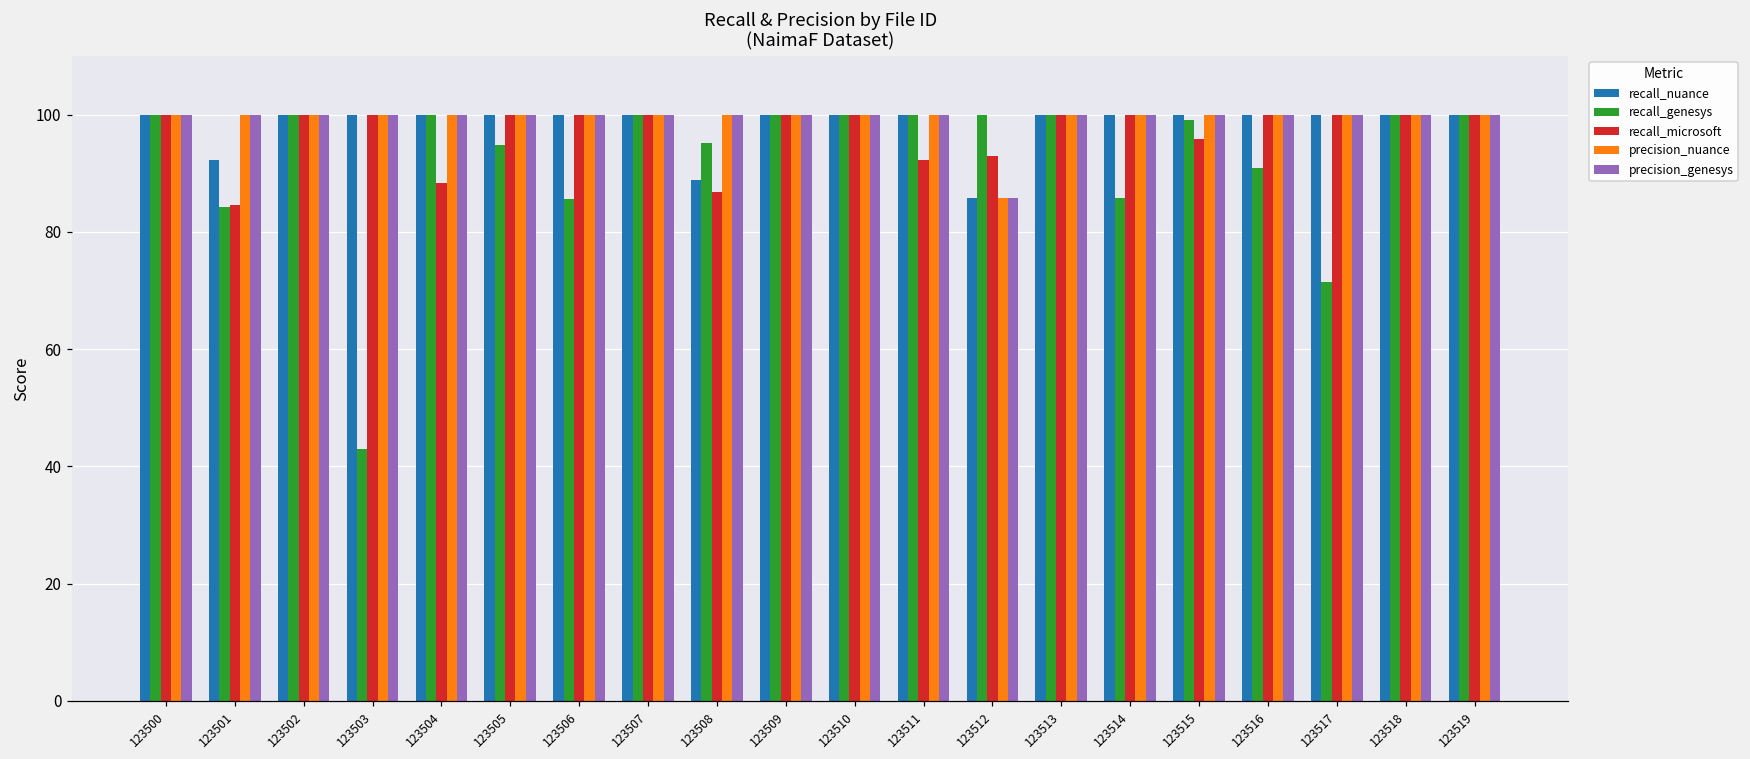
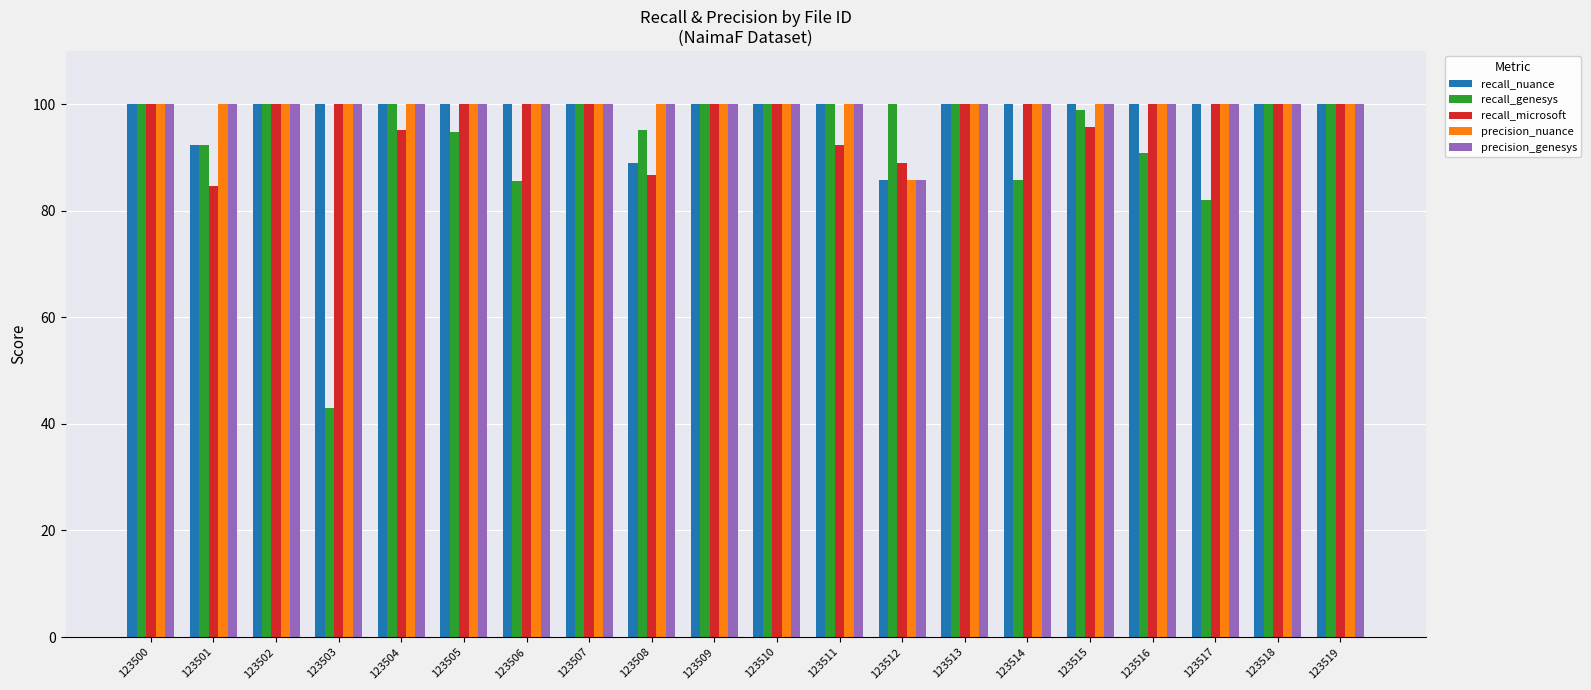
  {
    "recall_nuance": {
      "123500": 100,
      "123501": 92,
      "123502": 100,
      "123503": 100,
      "123504": 100,
      "123505": 100,
      "123506": 100,
      "123507": 100,
      "123508": 89,
      "123509": 100,
      "123510": 100,
      "123511": 100,
      "123512": 86,
      "123513": 100,
      "123514": 100,
      "123515": 100,
      "123516": 100,
      "123517": 100,
      "123518": 100,
      "123519": 100
    },
    "recall_genesys": {
      "123500": 100,
-     "123501": 84,
+     "123501": 92,
      "123502": 100,
      "123503": 43,
      "123504": 100,
      "123505": 95,
      "123506": 86,
      "123507": 100,
      "123508": 95,
      "123509": 100,
      "123510": 100,
      "123511": 100,
      "123512": 100,
      "123513": 100,
      "123514": 86,
      "123515": 99,
      "123516": 91,
-     "123517": 71,
+     "123517": 82,
      "123518": 100,
      "123519": 100
    },
    "recall_microsoft": {
      "123500": 100,
      "123501": 85,
      "123502": 100,
      "123503": 100,
-     "123504": 88,
+     "123504": 95,
      "123505": 100,
      "123506": 100,
      "123507": 100,
      "123508": 87,
      "123509": 100,
      "123510": 100,
      "123511": 92,
-     "123512": 93,
+     "123512": 89,
      "123513": 100,
      "123514": 100,
      "123515": 96,
      "123516": 100,
      "123517": 100,
      "123518": 100,
      "123519": 100
    },
    "precision_nuance": {
      "123500": 100,
      "123501": 100,
      "123502": 100,
      "123503": 100,
      "123504": 100,
      "123505": 100,
      "123506": 100,
      "123507": 100,
      "123508": 100,
      "123509": 100,
      "123510": 100,
      "123511": 100,
      "123512": 86,
      "123513": 100,
      "123514": 100,
      "123515": 100,
      "123516": 100,
      "123517": 100,
      "123518": 100,
      "123519": 100
    },
    "precision_genesys": {
      "123500": 100,
      "123501": 100,
      "123502": 100,
      "123503": 100,
      "123504": 100,
      "123505": 100,
      "123506": 100,
      "123507": 100,
      "123508": 100,
      "123509": 100,
      "123510": 100,
      "123511": 100,
      "123512": 86,
      "123513": 100,
      "123514": 100,
      "123515": 100,
      "123516": 100,
      "123517": 100,
      "123518": 100,
      "123519": 100
    }
  }
